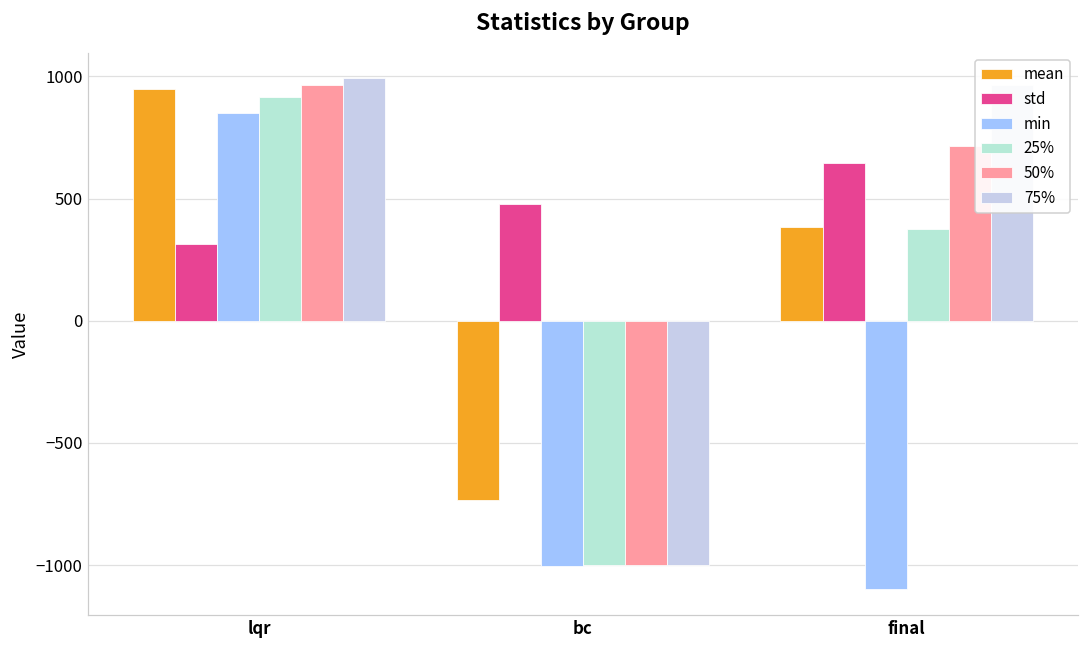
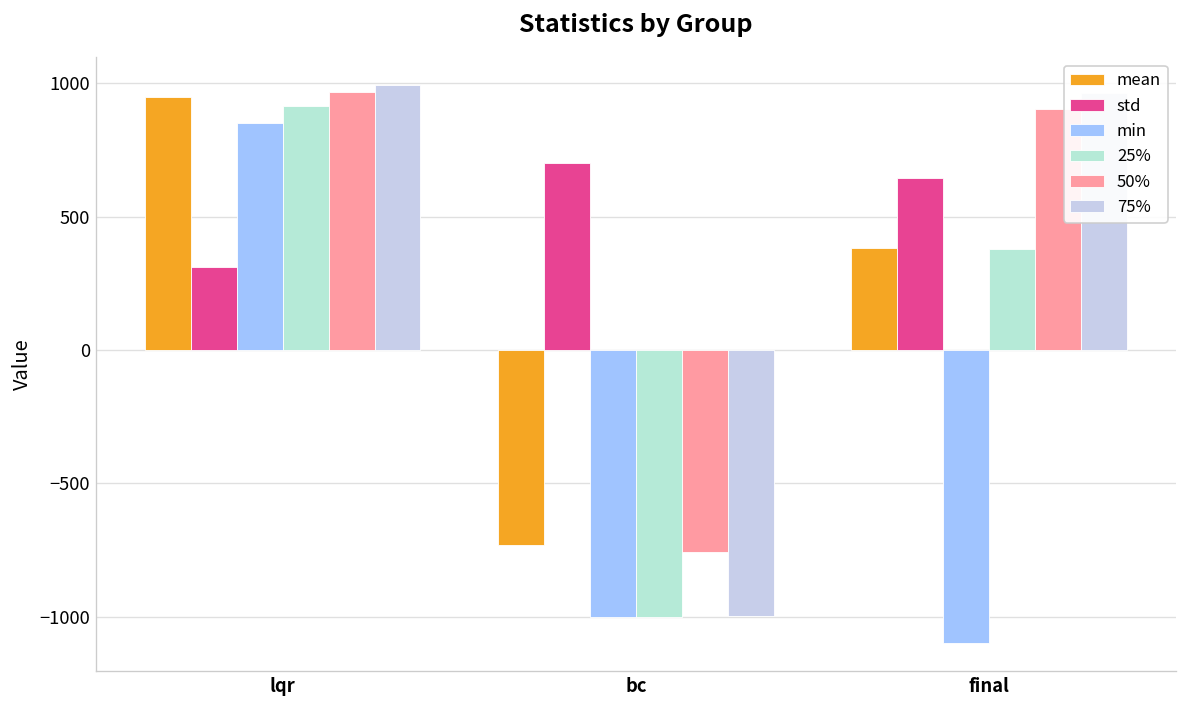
  {
    "mean": {
      "lqr": 950,
      "bc": -730,
      "final": 380
    },
    "std": {
      "lqr": 310,
-     "bc": 480,
+     "bc": 700,
      "final": 640
    },
    "50%": {
      "lqr": 970,
-     "bc": -1000,
-     "final": 720
+     "bc": -760,
+     "final": 900
    }
  }
